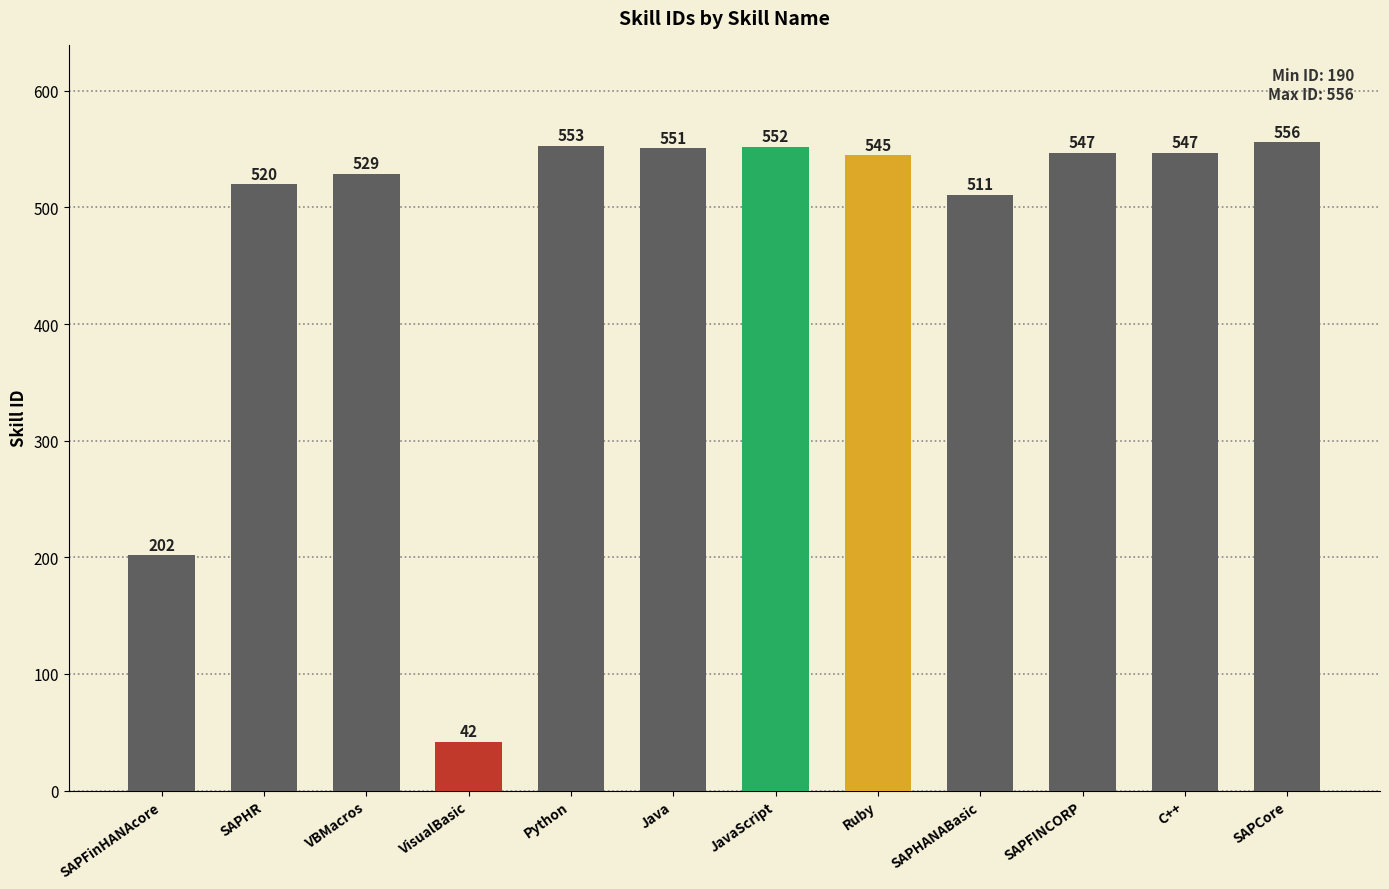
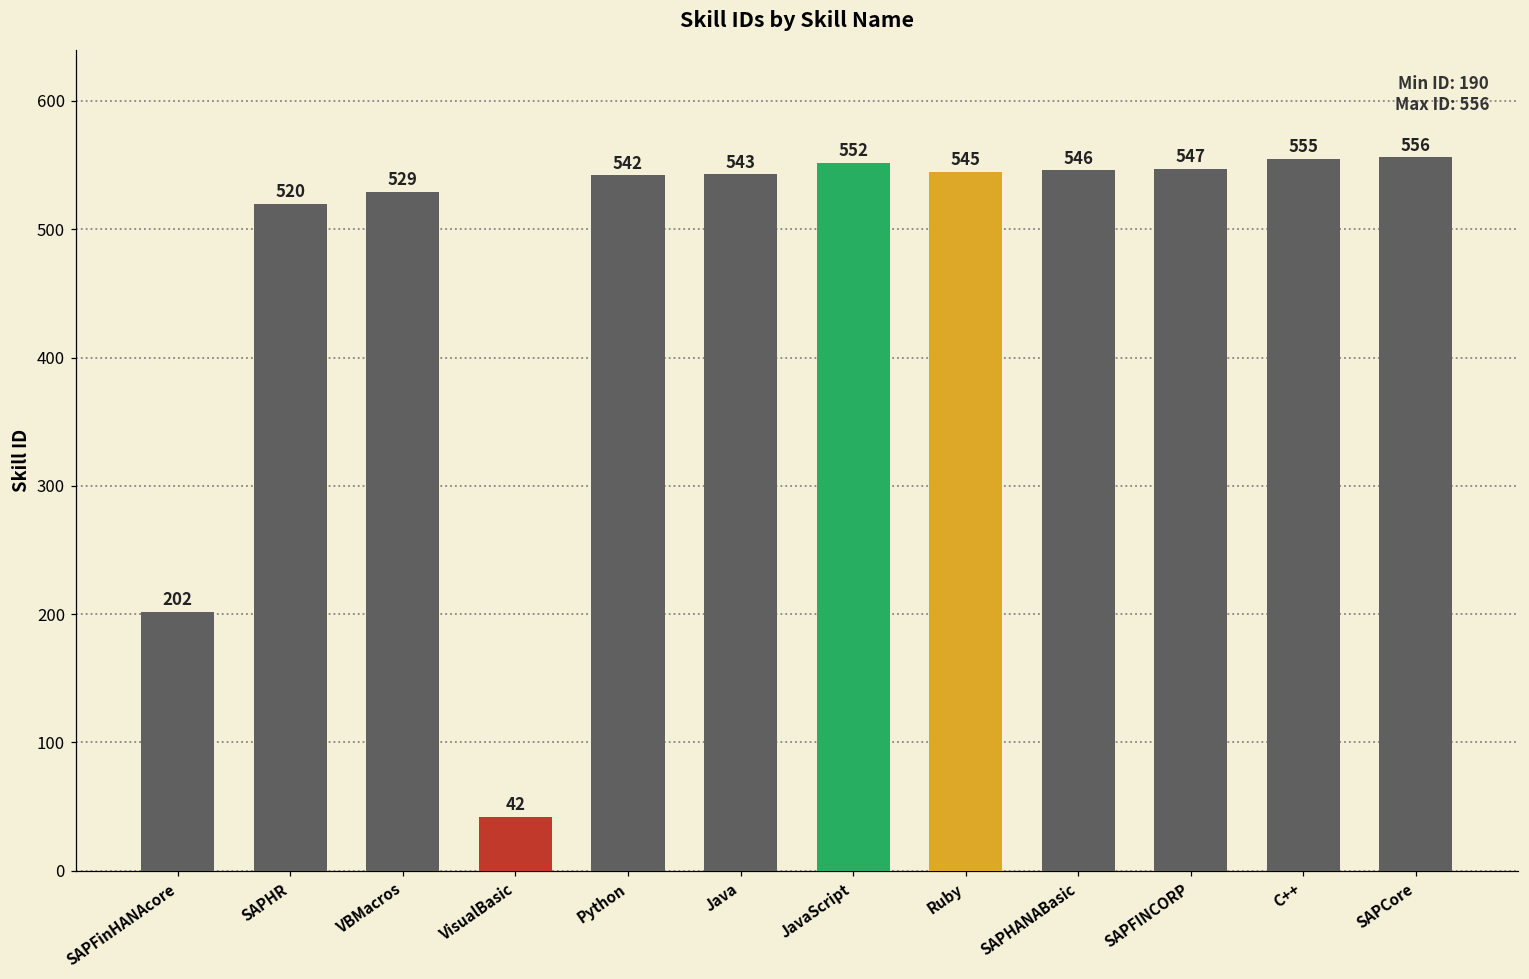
  {
    "SAPFinHANAcore": 202,
    "SAPHR": 520,
    "VBMacros": 529,
    "VisualBasic": 42,
-   "Python": 553,
-   "Java": 551,
+   "Python": 542,
+   "Java": 543,
    "JavaScript": 552,
    "Ruby": 545,
-   "SAPHANABasic": 511,
+   "SAPHANABasic": 546,
    "SAPFINCORP": 547,
-   "C++": 547,
+   "C++": 555,
    "SAPCore": 556
  }
